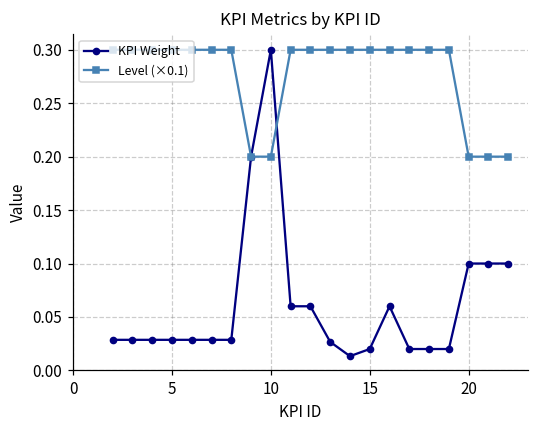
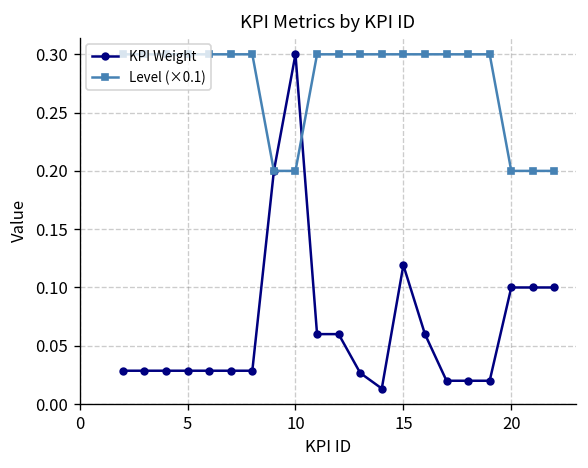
  {
    "KPI Weight": {
      "5": 0.03,
      "10": 0.30,
-     "15": 0.02,
+     "15": 0.12,
      "20": 0.10
    },
    "Level (×0.1)": {
      "10": 0.20,
      "15": 0.30,
      "20": 0.20
    }
  }
